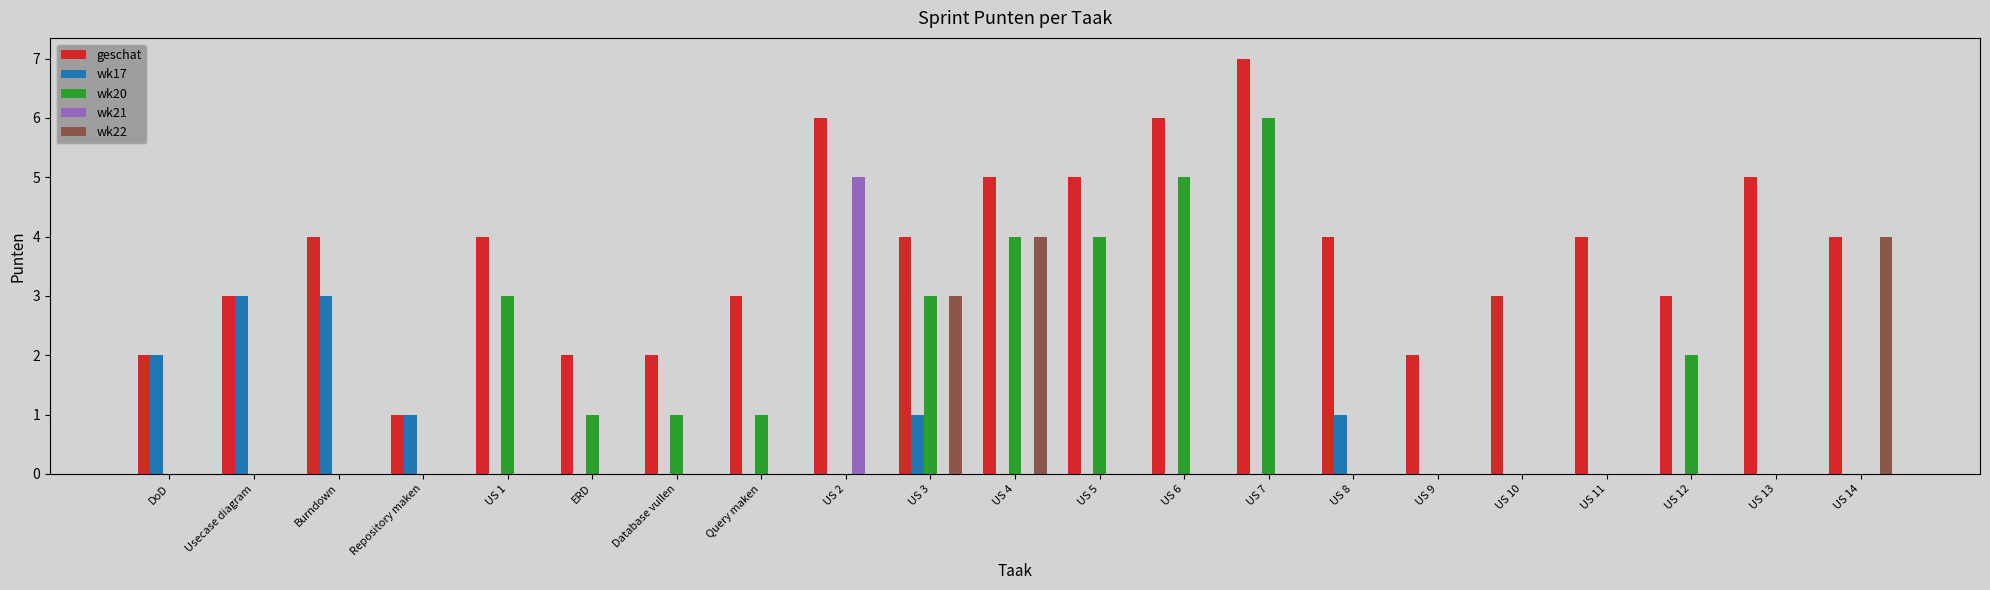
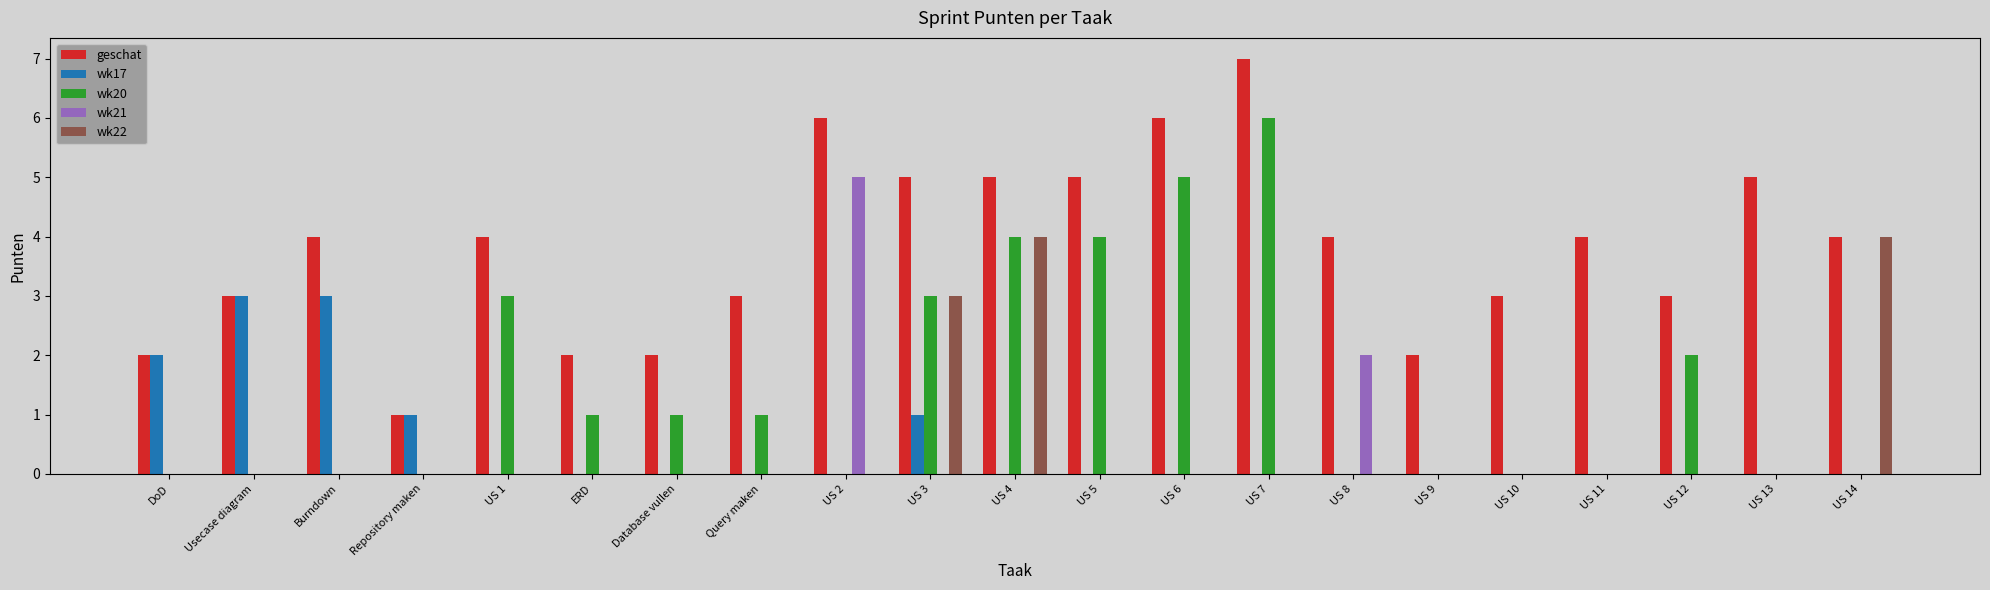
  {
    "geschat": {
      "DoD": 2,
      "Usecase diagram": 3,
      "Burndown": 4,
      "Repository maken": 1,
      "US 1": 4,
      "ERD": 2,
      "Database vullen": 2,
      "Query maken": 3,
      "US 2": 6,
-     "US 3": 4,
+     "US 3": 5,
      "US 4": 5,
      "US 5": 5,
      "US 6": 6,
      "US 7": 7,
      "US 8": 4,
      "US 9": 2,
      "US 10": 3,
      "US 11": 4,
      "US 12": 3,
      "US 13": 5,
      "US 14": 4
    },
    "wk17": {
      "DoD": 2,
      "Usecase diagram": 3,
      "Burndown": 3,
      "Repository maken": 1,
      "US 1": 0,
      "ERD": 0,
      "Database vullen": 0,
      "Query maken": 0,
      "US 2": 0,
      "US 3": 1,
      "US 4": 0,
      "US 5": 0,
      "US 6": 0,
      "US 7": 0,
-     "US 8": 1,
+     "US 8": 0,
      "US 9": 0,
      "US 10": 0,
      "US 11": 0,
      "US 12": 0,
      "US 13": 0,
      "US 14": 0
    },
    "wk20": {
      "DoD": 0,
      "Usecase diagram": 0,
      "Burndown": 0,
      "Repository maken": 0,
      "US 1": 3,
      "ERD": 1,
      "Database vullen": 1,
      "Query maken": 1,
      "US 2": 0,
      "US 3": 3,
      "US 4": 4,
      "US 5": 4,
      "US 6": 5,
      "US 7": 6,
      "US 8": 0,
      "US 9": 0,
      "US 10": 0,
      "US 11": 0,
      "US 12": 2,
      "US 13": 0,
      "US 14": 0
    },
    "wk21": {
      "DoD": 0,
      "Usecase diagram": 0,
      "Burndown": 0,
      "Repository maken": 0,
      "US 1": 0,
      "ERD": 0,
      "Database vullen": 0,
      "Query maken": 0,
      "US 2": 5,
      "US 3": 0,
      "US 4": 0,
      "US 5": 0,
      "US 6": 0,
      "US 7": 0,
-     "US 8": 0,
+     "US 8": 2,
      "US 9": 0,
      "US 10": 0,
      "US 11": 0,
      "US 12": 0,
      "US 13": 0,
      "US 14": 0
    },
    "wk22": {
      "DoD": 0,
      "Usecase diagram": 0,
      "Burndown": 0,
      "Repository maken": 0,
      "US 1": 0,
      "ERD": 0,
      "Database vullen": 0,
      "Query maken": 0,
      "US 2": 0,
      "US 3": 3,
      "US 4": 4,
      "US 5": 0,
      "US 6": 0,
      "US 7": 0,
      "US 8": 0,
      "US 9": 0,
      "US 10": 0,
      "US 11": 0,
      "US 12": 0,
      "US 13": 0,
      "US 14": 4
    }
  }
